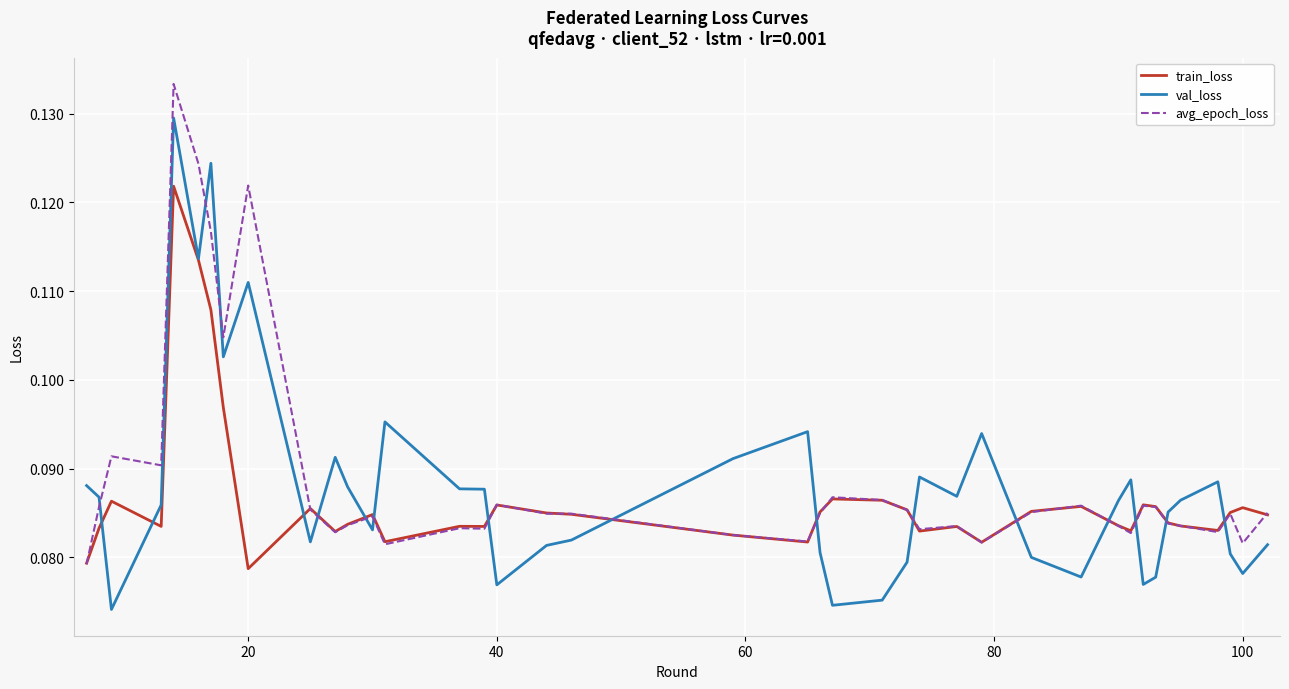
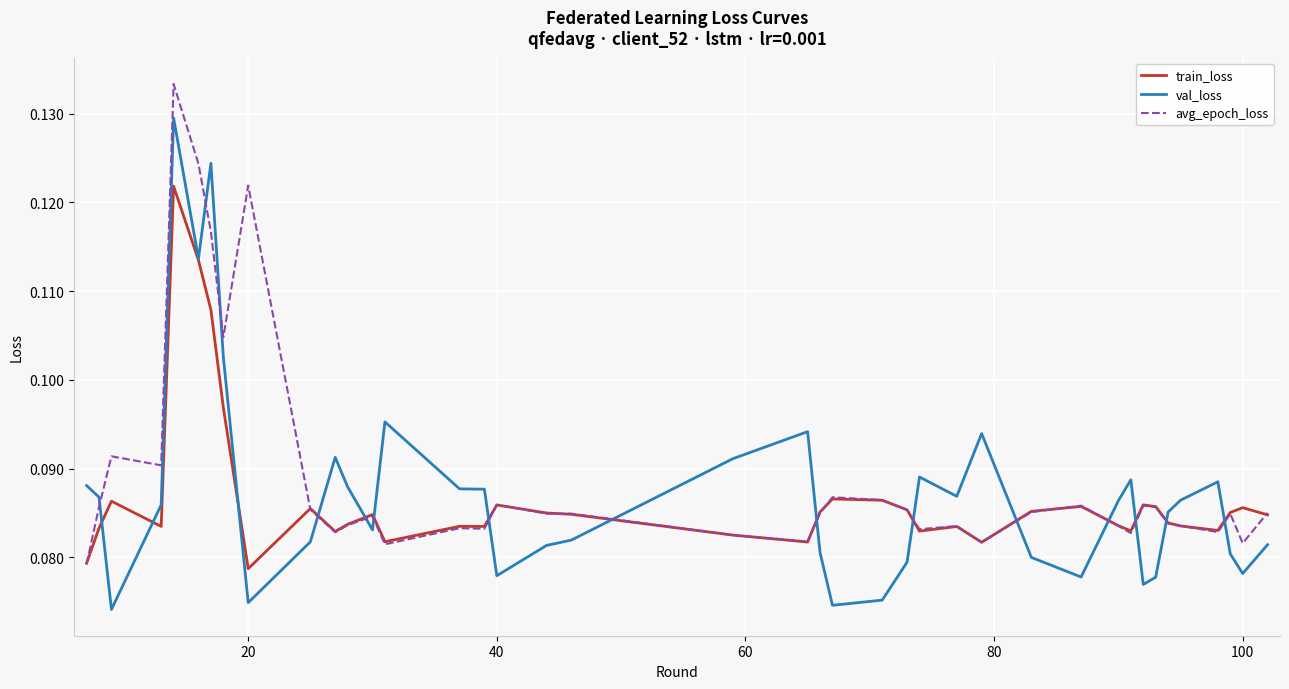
  {
    "train_loss": {
      "20": 0.079,
      "100": 0.086
    },
    "val_loss": {
-     "20": 0.111,
-     "40": 0.077,
+     "20": 0.075,
+     "40": 0.078,
      "100": 0.078
    },
    "avg_epoch_loss": {
      "20": 0.122,
      "100": 0.082
    }
  }
